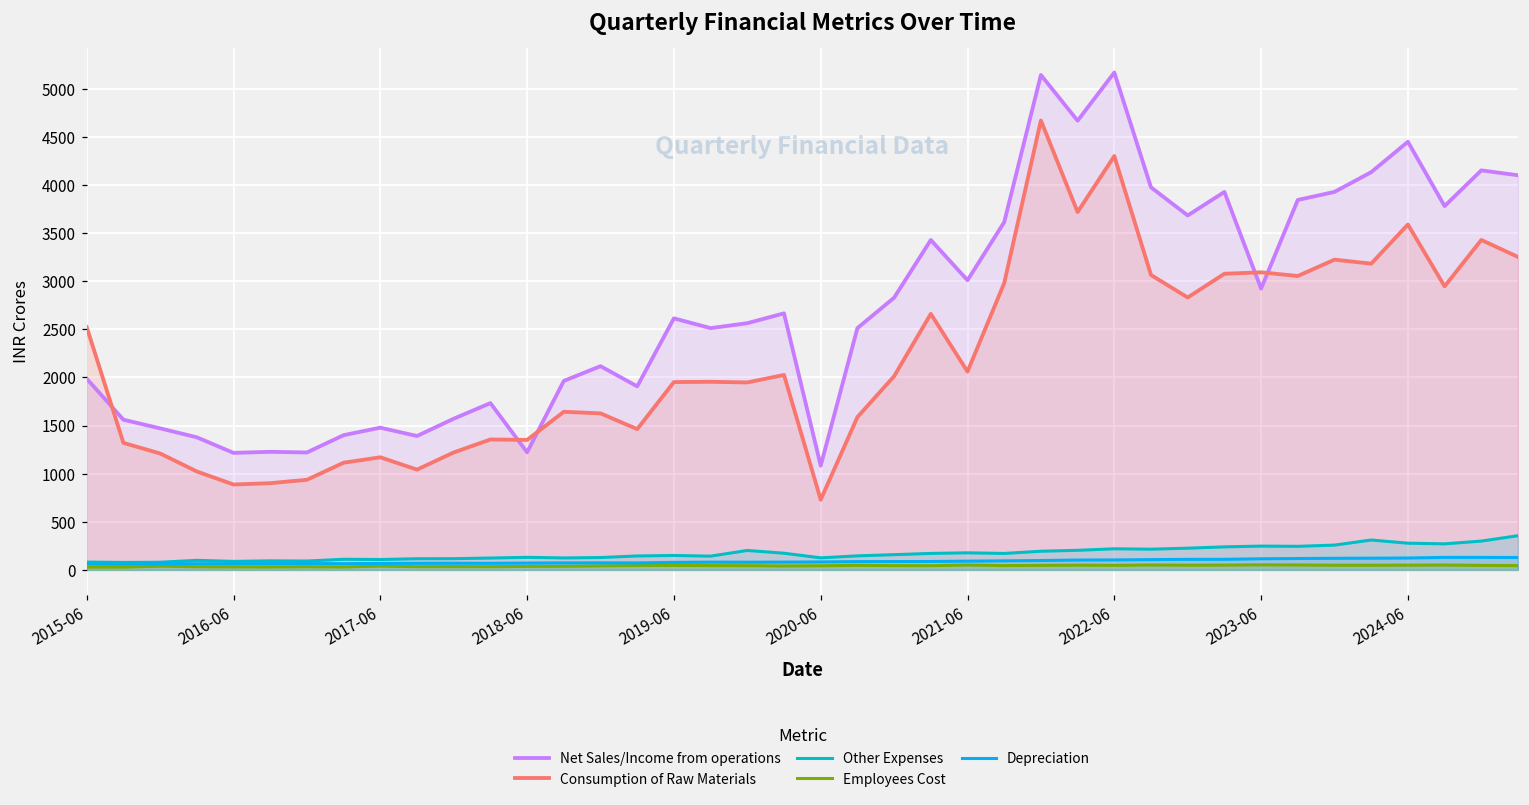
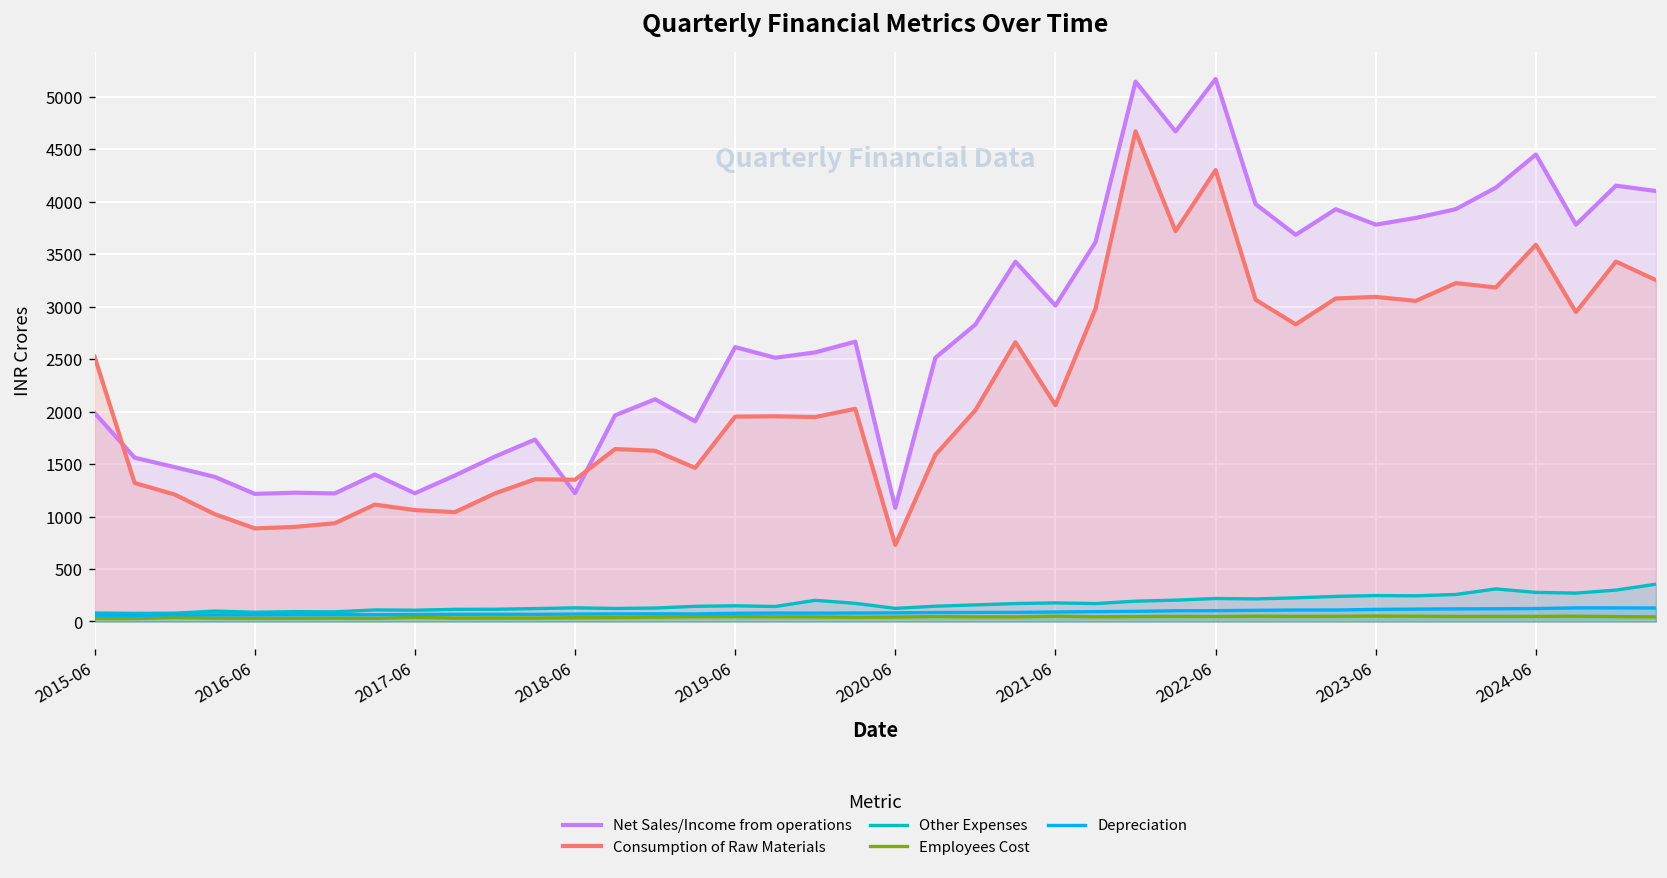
  {
    "Net Sales/Income from operations": {
      "2015-06": 2000,
      "2016-06": 1200,
-     "2017-06": 1500,
+     "2017-06": 1200,
      "2018-06": 1200,
      "2019-06": 2600,
      "2020-06": 1100,
      "2021-06": 3000,
      "2022-06": 5200,
-     "2023-06": 2900,
+     "2023-06": 3800,
      "2024-06": 4500
    },
    "Consumption of Raw Materials": {
      "2015-06": 2500,
      "2016-06": 900,
-     "2017-06": 1200,
+     "2017-06": 1100,
      "2018-06": 1400,
      "2019-06": 2000,
      "2020-06": 700,
      "2021-06": 2100,
      "2022-06": 4300,
      "2023-06": 3100,
      "2024-06": 3600
    },
    "Employees Cost": {
      "2015-06": 0,
      "2016-06": 0,
      "2018-06": 0,
      "2019-06": 0,
      "2020-06": 0,
      "2021-06": 100,
      "2022-06": 0,
      "2023-06": 100,
      "2024-06": 0
    }
  }
